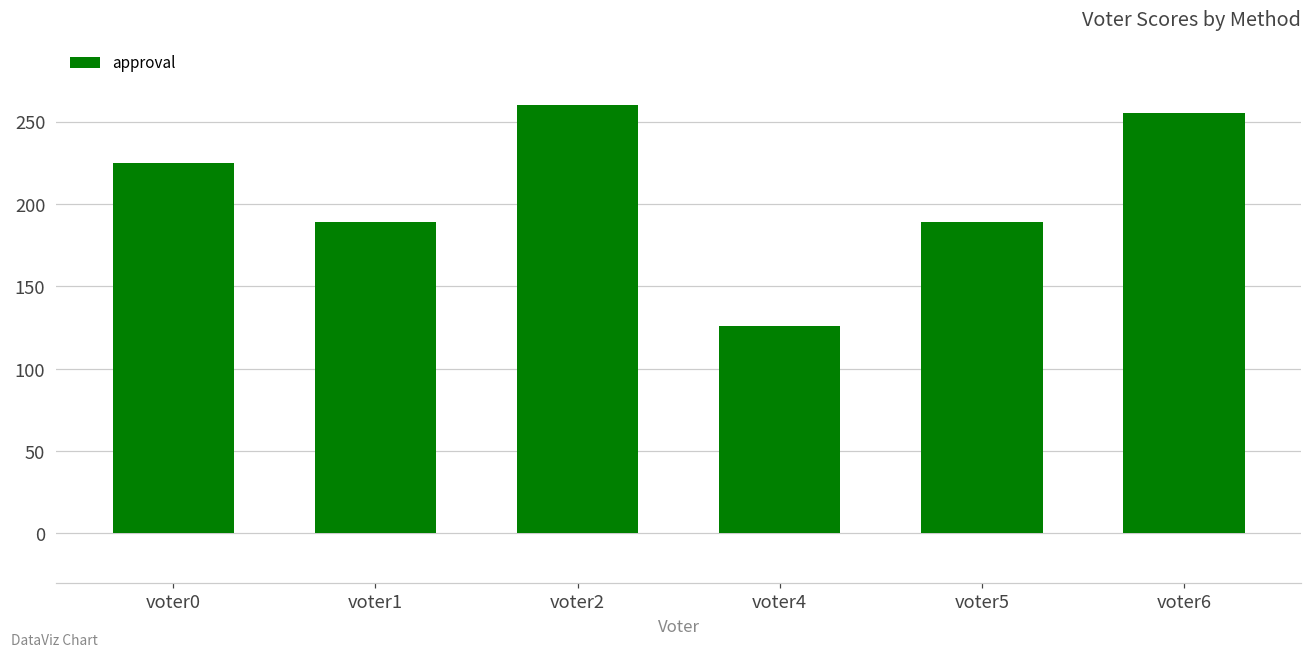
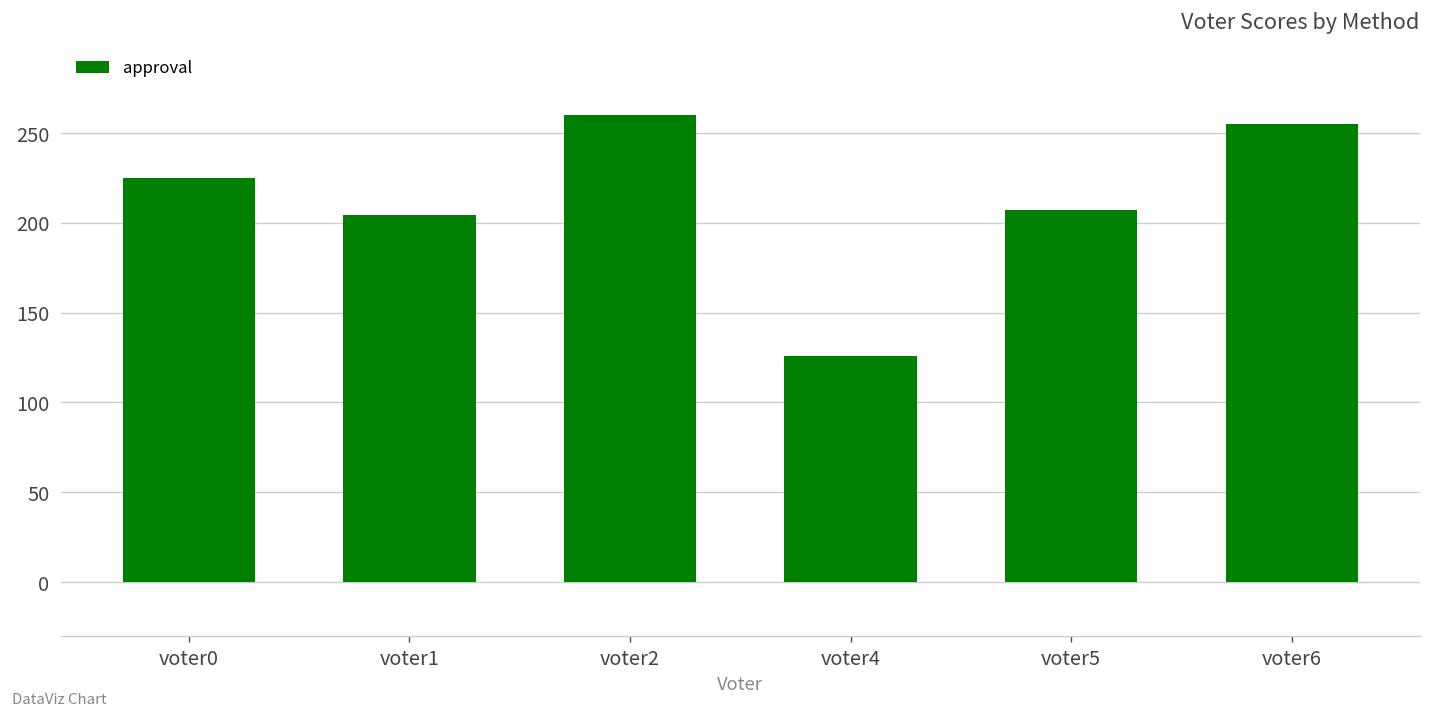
  {
    "voter0": 225,
-   "voter1": 189,
+   "voter1": 204,
    "voter2": 260,
    "voter4": 126,
-   "voter5": 189,
+   "voter5": 207,
    "voter6": 255
  }
